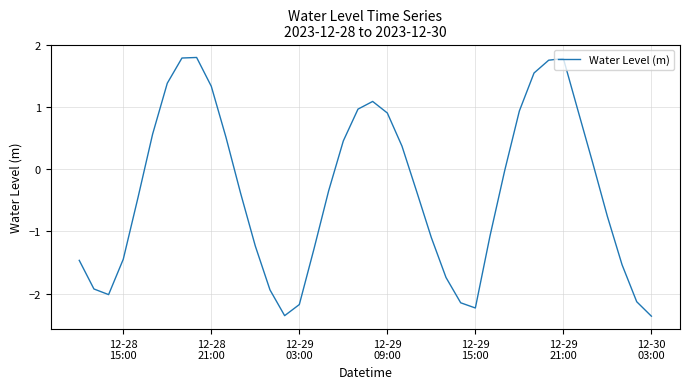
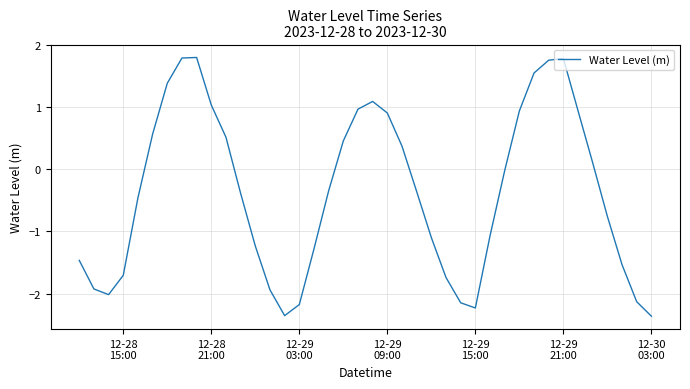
  {
-   "12-28 15:00": -1.4,
-   "12-28 21:00": 1.3,
+   "12-28 15:00": -1.7,
+   "12-28 21:00": 1.0,
    "12-29 03:00": -2.2,
    "12-29 09:00": 0.9,
    "12-29 15:00": -2.2,
    "12-30 03:00": -2.4
  }
